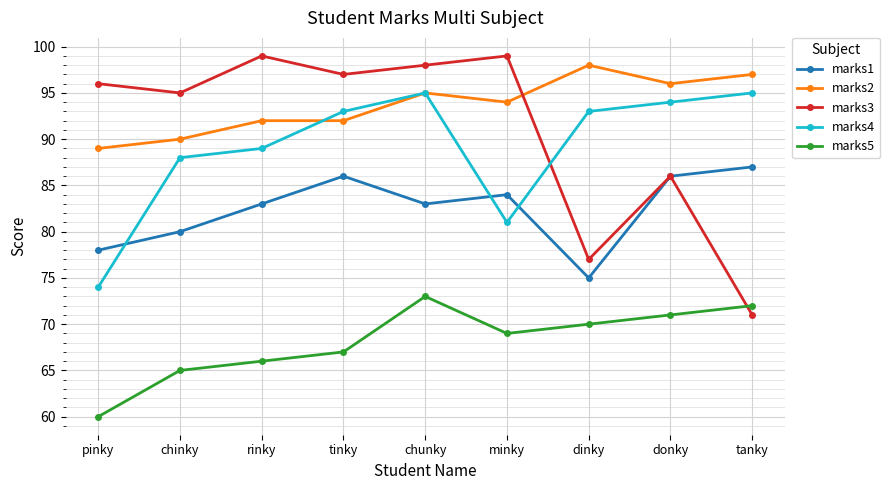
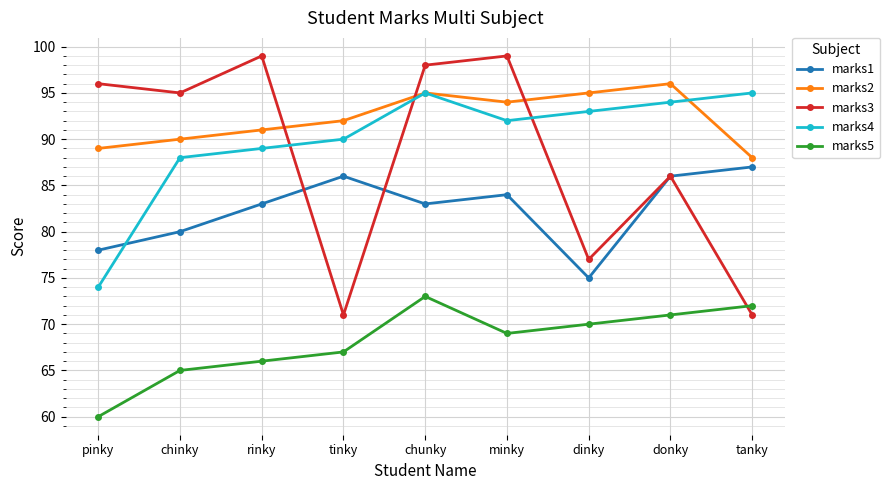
  {
    "marks1": {
      "pinky": 78,
      "chinky": 80,
      "rinky": 83,
      "tinky": 86,
      "chunky": 83,
      "minky": 84,
      "dinky": 75,
      "tanky": 87
    },
    "marks2": {
      "pinky": 89,
      "chinky": 90,
-     "rinky": 92,
+     "rinky": 91,
      "tinky": 92,
      "minky": 94,
-     "dinky": 98,
+     "dinky": 95,
      "donky": 96,
-     "tanky": 97
+     "tanky": 88
    },
    "marks3": {
      "pinky": 96,
      "chinky": 95,
      "rinky": 99,
-     "tinky": 97,
+     "tinky": 71,
      "chunky": 98,
      "minky": 99,
      "dinky": 77,
      "tanky": 71
    },
    "marks4": {
      "pinky": 74,
      "chinky": 88,
      "rinky": 89,
-     "tinky": 93,
-     "minky": 81,
+     "tinky": 90,
+     "minky": 92,
      "dinky": 93,
      "donky": 94,
      "tanky": 95
    },
    "marks5": {
      "pinky": 60,
      "chinky": 65,
      "rinky": 66,
      "tinky": 67,
      "chunky": 73,
      "minky": 69,
      "dinky": 70,
      "donky": 71,
      "tanky": 72
    }
  }
